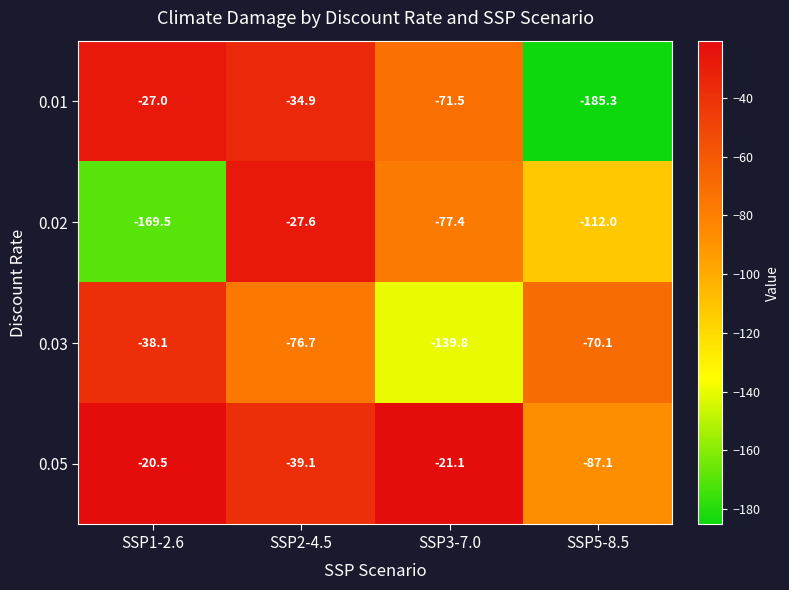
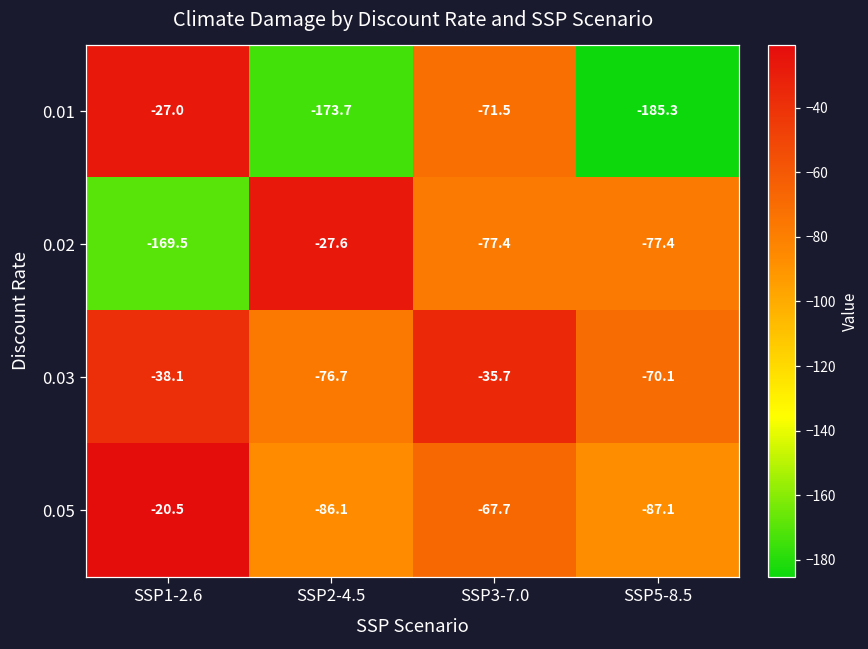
  {
    "0.01": {
      "SSP1-2.6": -27.0,
-     "SSP2-4.5": -34.9,
+     "SSP2-4.5": -173.7,
      "SSP3-7.0": -71.5,
      "SSP5-8.5": -185.3
    },
    "0.02": {
      "SSP1-2.6": -169.5,
      "SSP2-4.5": -27.6,
      "SSP3-7.0": -77.4,
-     "SSP5-8.5": -112.0
+     "SSP5-8.5": -77.4
    },
    "0.03": {
      "SSP1-2.6": -38.1,
      "SSP2-4.5": -76.7,
-     "SSP3-7.0": -139.8,
+     "SSP3-7.0": -35.7,
      "SSP5-8.5": -70.1
    },
    "0.05": {
      "SSP1-2.6": -20.5,
-     "SSP2-4.5": -39.1,
-     "SSP3-7.0": -21.1,
+     "SSP2-4.5": -86.1,
+     "SSP3-7.0": -67.7,
      "SSP5-8.5": -87.1
    }
  }
